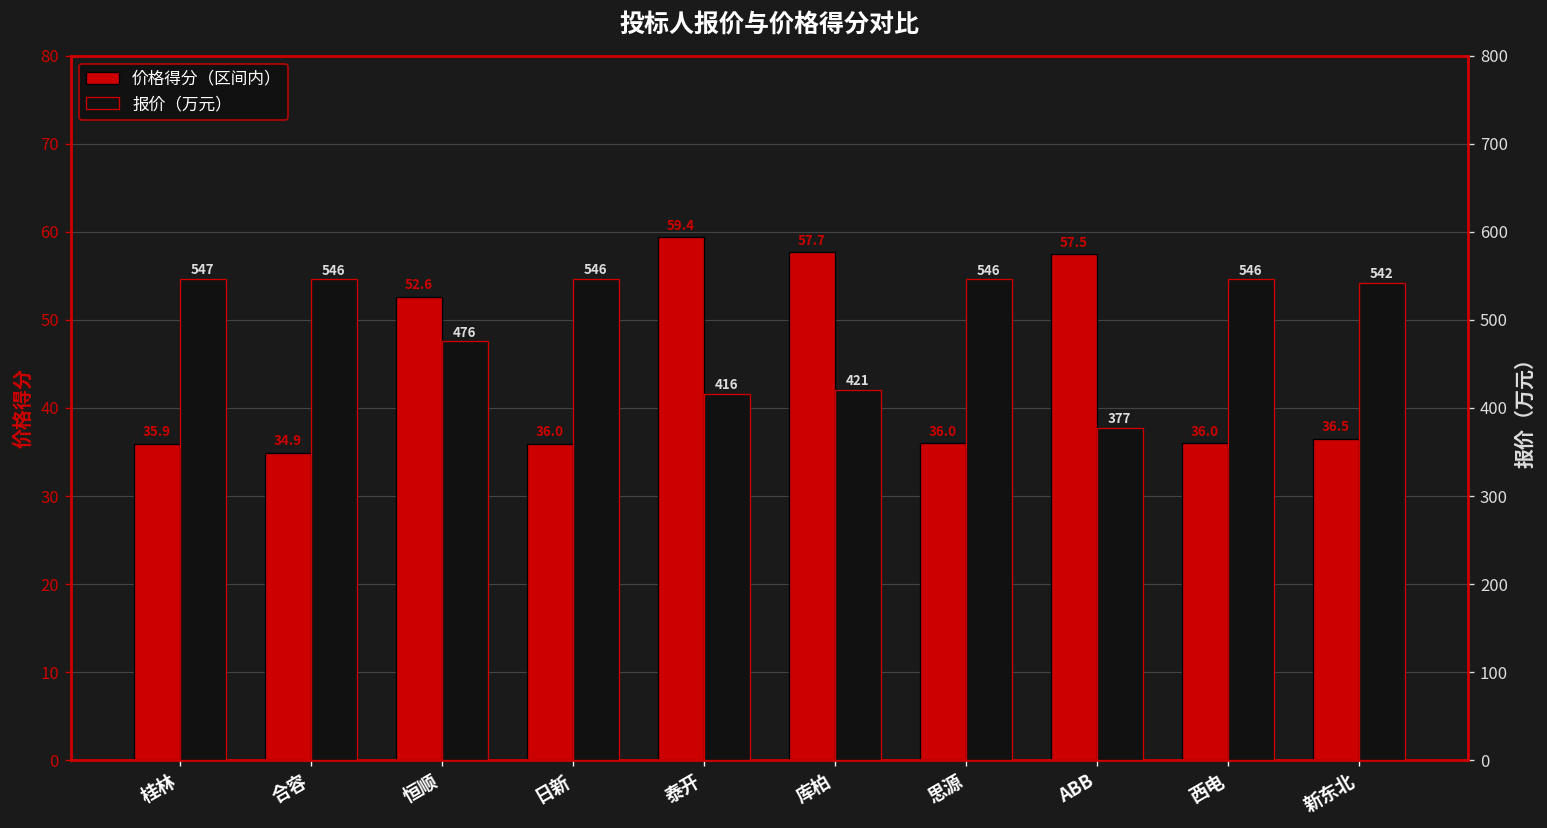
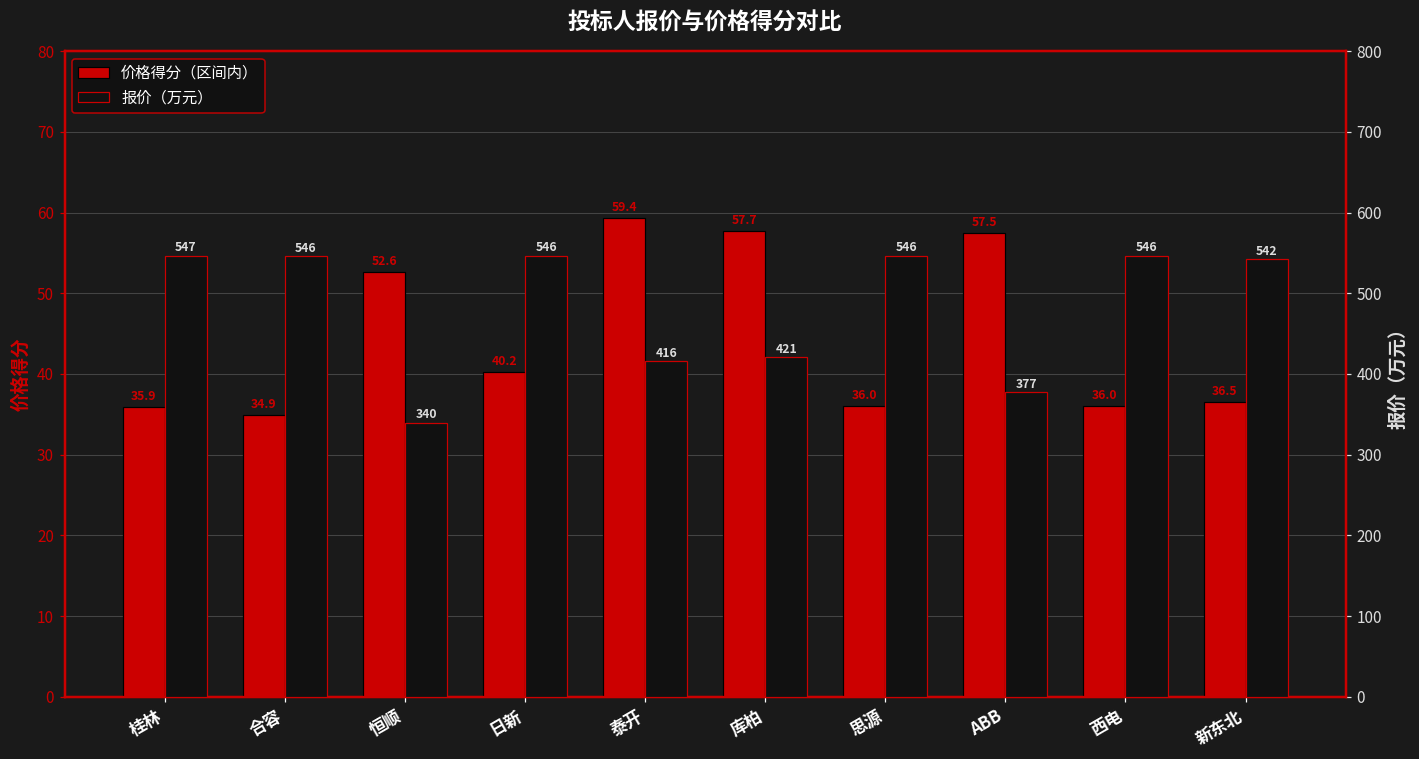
  {
    "价格得分（区间内）": {
      "桂林": 35.9,
      "合容": 34.9,
      "恒顺": 52.6,
-     "日新": 36.0,
+     "日新": 40.2,
      "泰开": 59.4,
      "库柏": 57.7,
      "思源": 36.0,
      "ABB": 57.5,
      "西电": 36.0,
      "新东北": 36.5
    },
    "报价（万元）": {
      "桂林": 547,
      "合容": 546,
-     "恒顺": 476,
+     "恒顺": 340,
      "日新": 546,
      "泰开": 416,
      "库柏": 421,
      "思源": 546,
      "ABB": 377,
      "西电": 546,
      "新东北": 542
    }
  }
